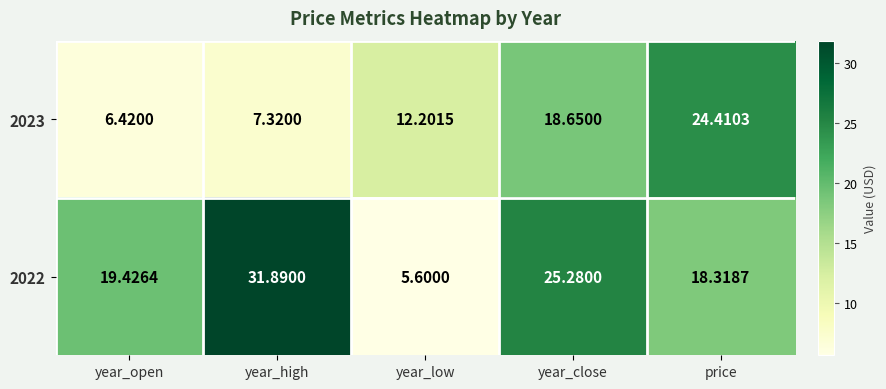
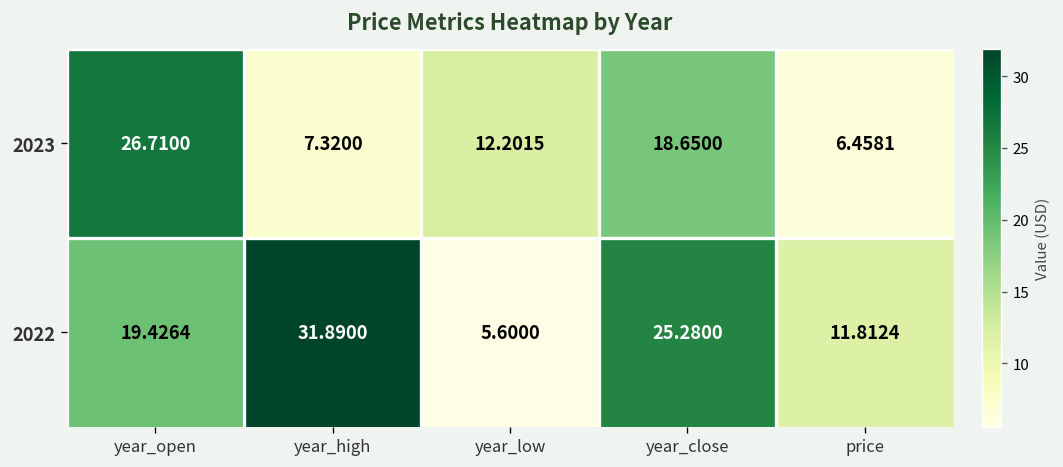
  {
    "2023": {
-     "year_open": 6.4200,
+     "year_open": 26.7100,
      "year_high": 7.3200,
      "year_low": 12.2015,
      "year_close": 18.6500,
-     "price": 24.4103
+     "price": 6.4581
    },
    "2022": {
      "year_open": 19.4264,
      "year_high": 31.8900,
      "year_low": 5.6000,
      "year_close": 25.2800,
-     "price": 18.3187
+     "price": 11.8124
    }
  }
